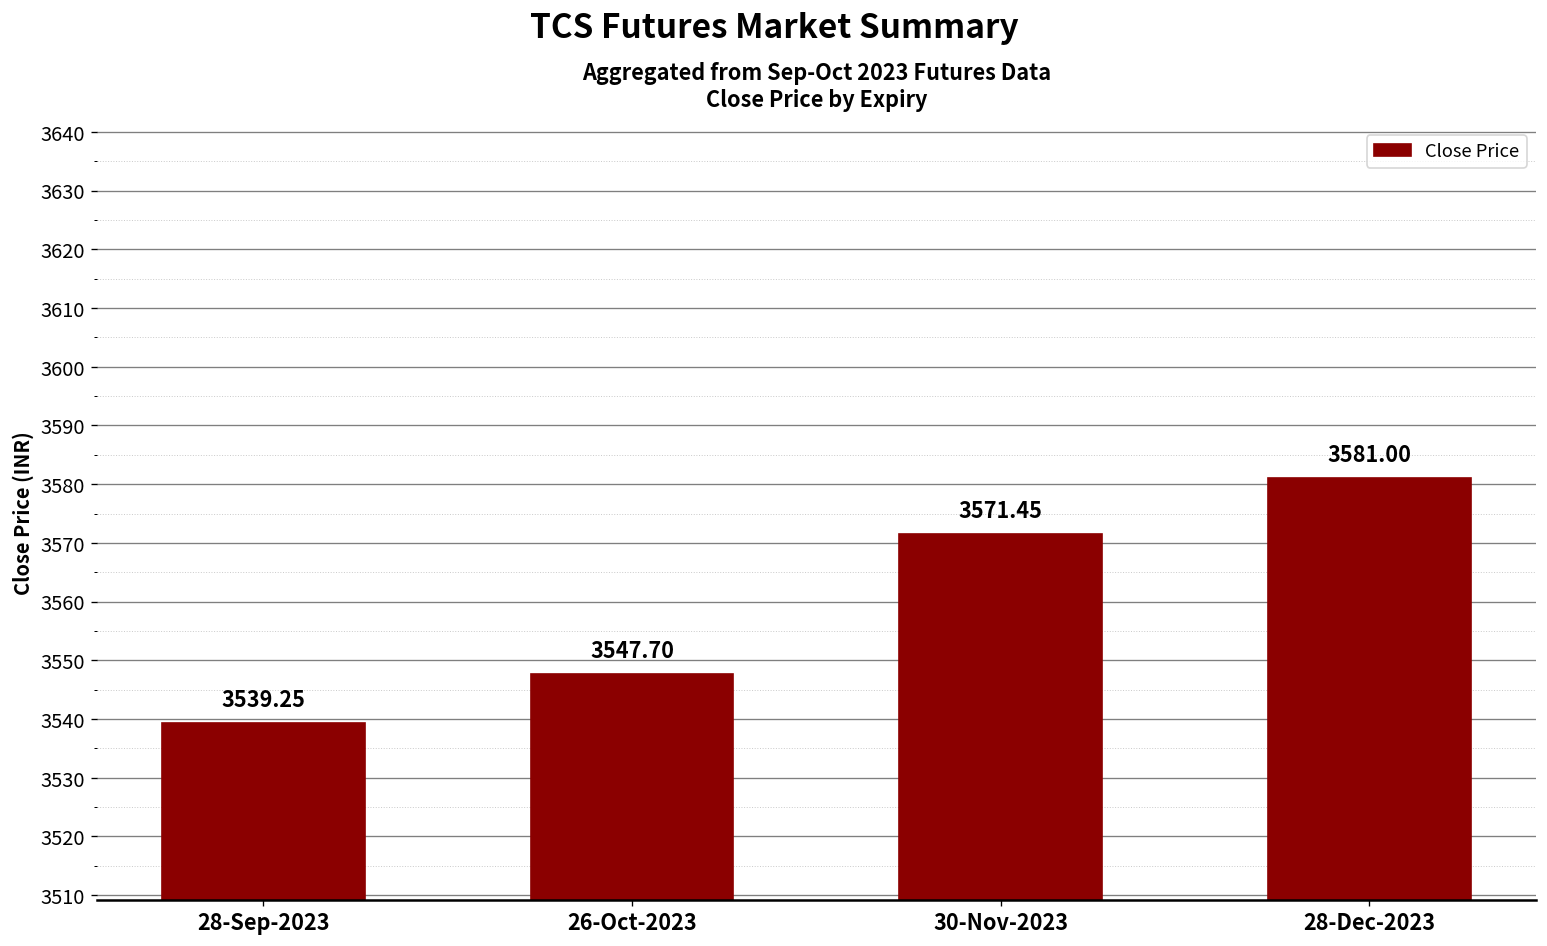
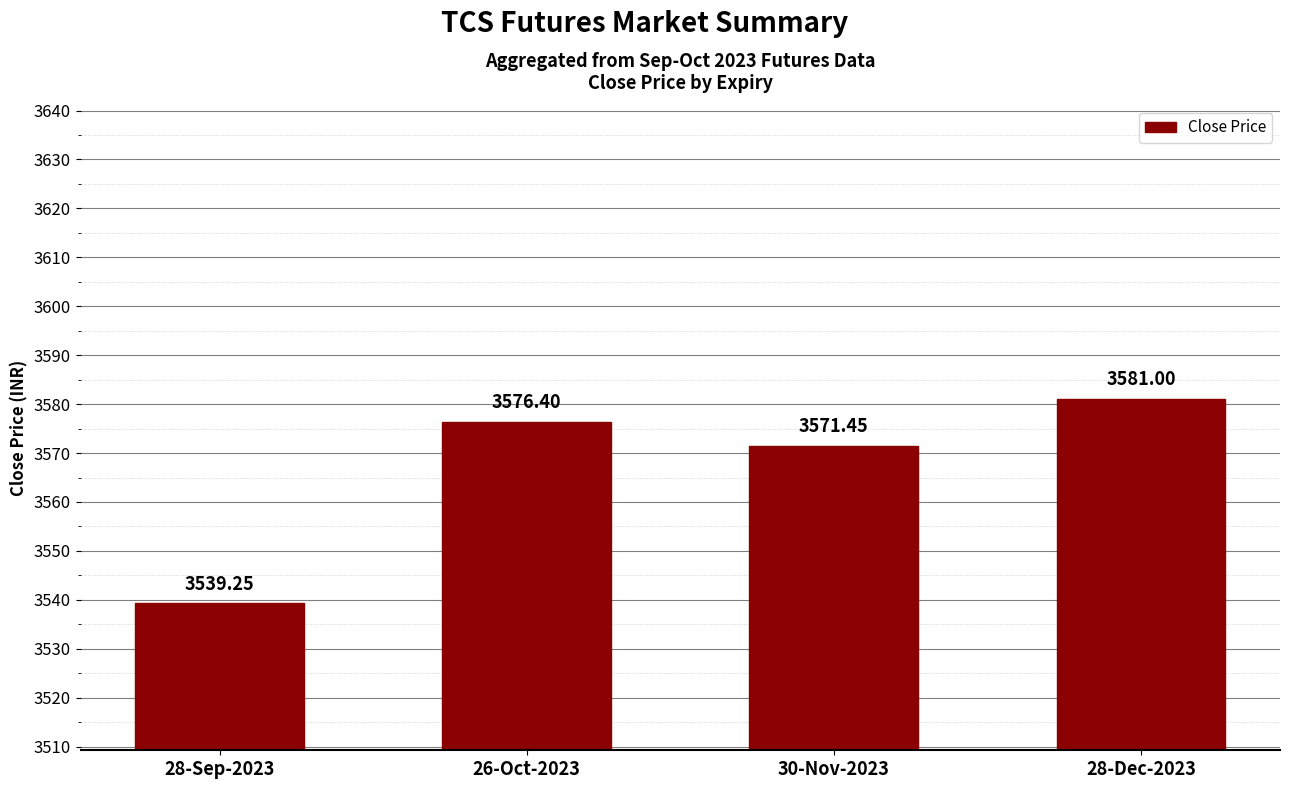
  {
    "28-Sep-2023": 3539.25,
-   "26-Oct-2023": 3547.70,
+   "26-Oct-2023": 3576.40,
    "30-Nov-2023": 3571.45,
    "28-Dec-2023": 3581.00
  }
